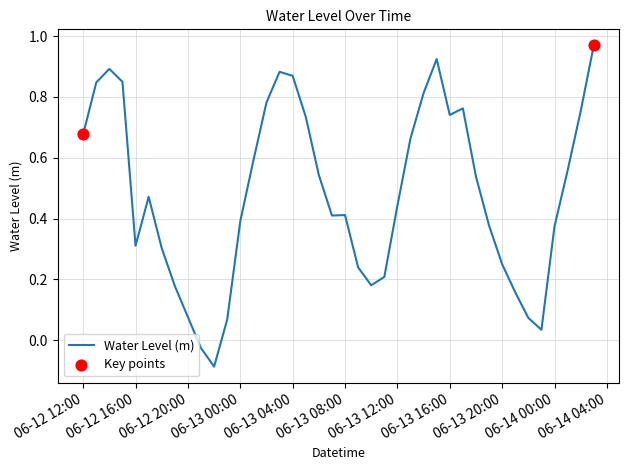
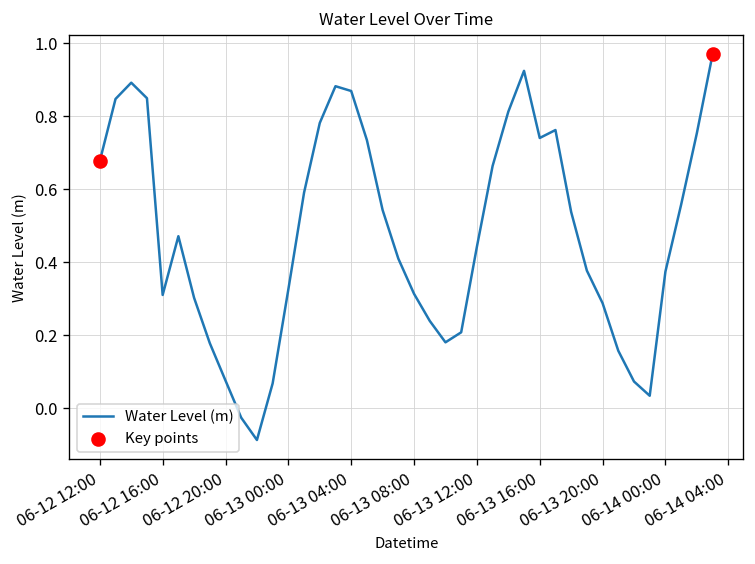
  {
    "Water Level (m)": {
      "06-12 16:00": 0.31,
      "06-12 20:00": 0.08,
-     "06-13 00:00": 0.39,
+     "06-13 00:00": 0.33,
      "06-13 04:00": 0.87,
-     "06-13 08:00": 0.41,
+     "06-13 08:00": 0.31,
      "06-13 12:00": 0.44,
      "06-13 16:00": 0.74,
-     "06-13 20:00": 0.25,
+     "06-13 20:00": 0.29,
      "06-14 00:00": 0.37
    }
  }
